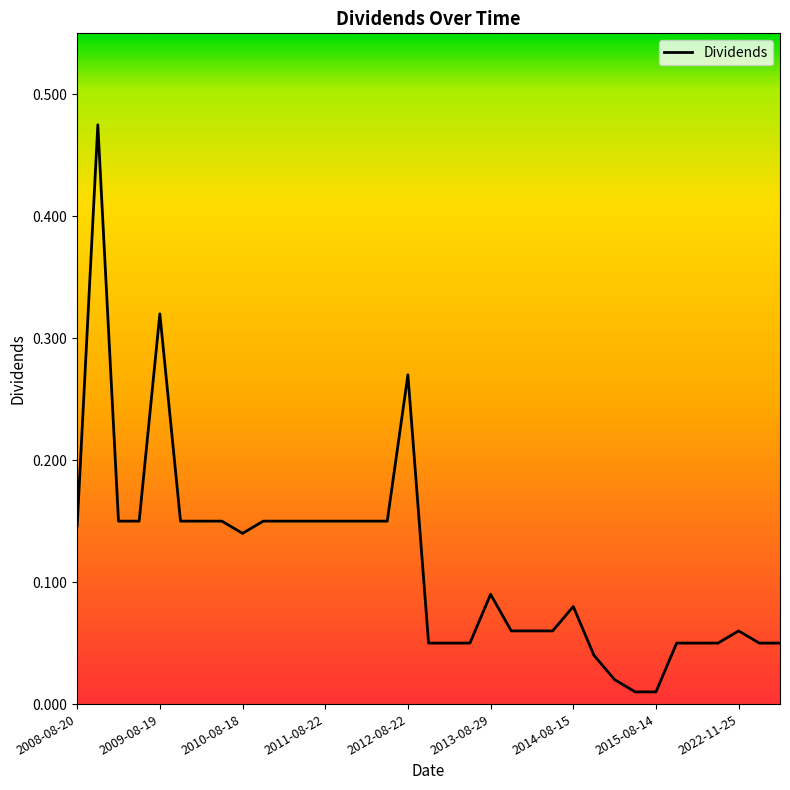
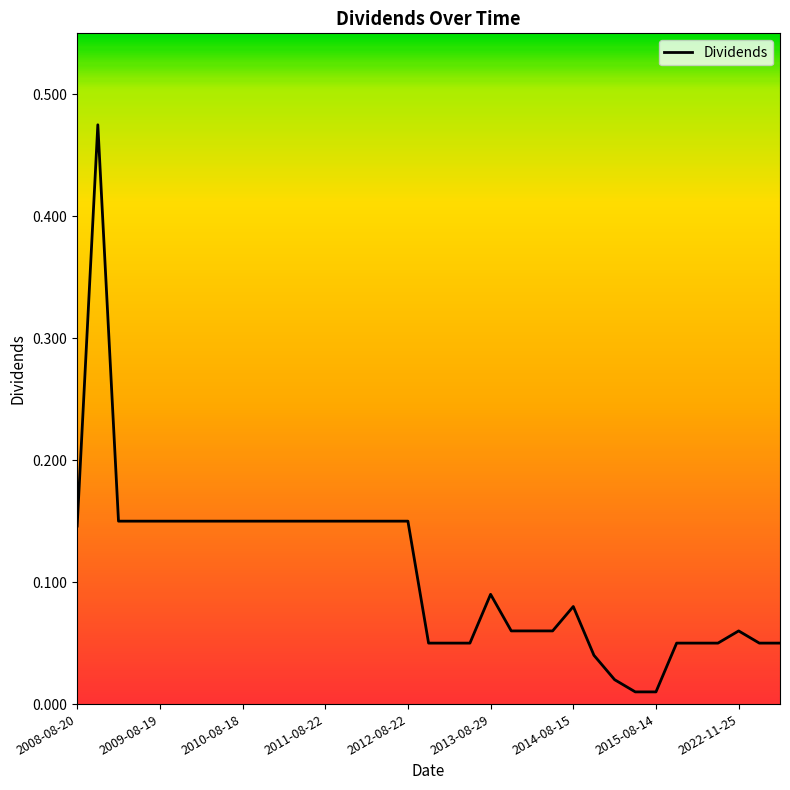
  {
    "2008-08-20": 0.146,
-   "2009-08-19": 0.32,
-   "2010-08-18": 0.14,
+   "2009-08-19": 0.15,
+   "2010-08-18": 0.15,
    "2011-08-22": 0.15,
-   "2012-08-22": 0.27,
+   "2012-08-22": 0.15,
    "2013-08-29": 0.09,
    "2014-08-15": 0.08,
    "2015-08-14": 0.01,
    "2022-11-25": 0.06
  }
